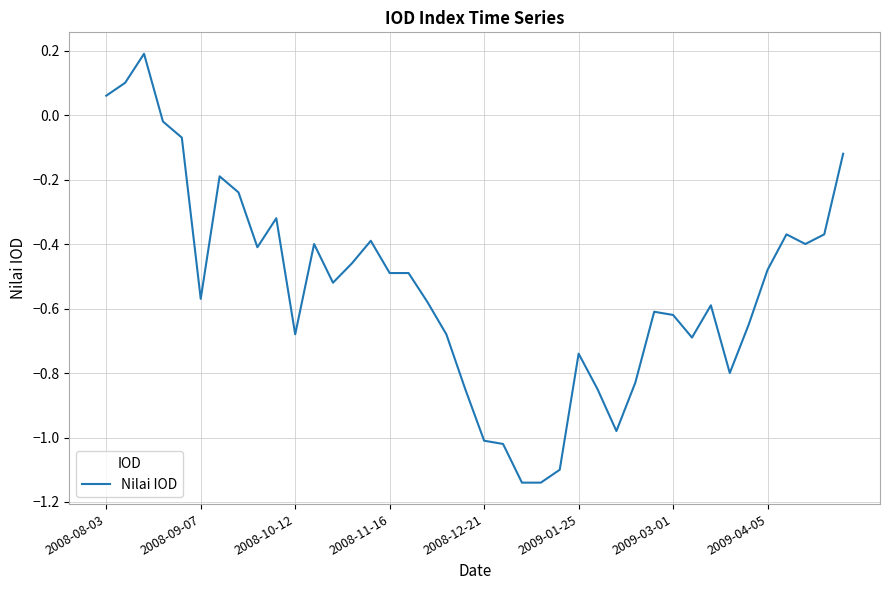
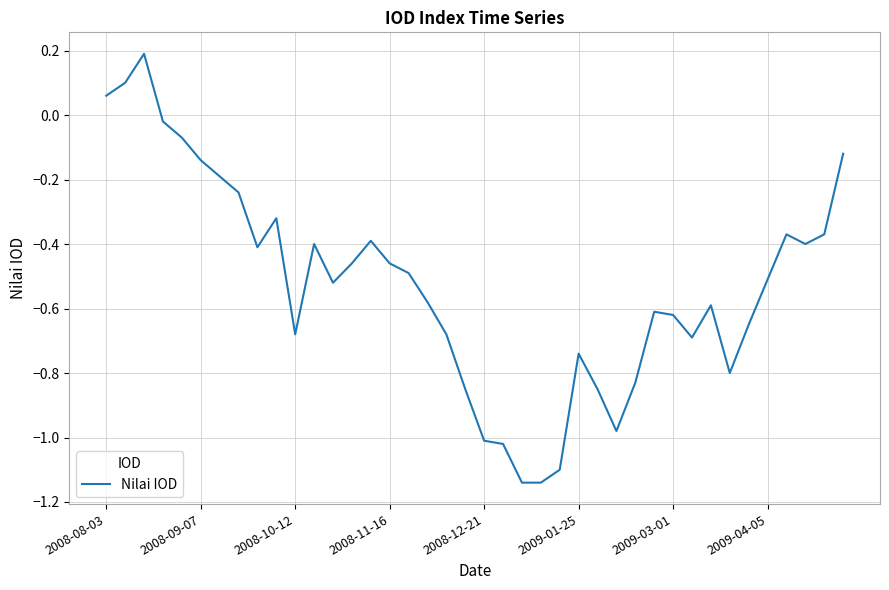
  {
    "2008-08-03": 0.06,
-   "2008-09-07": -0.57,
+   "2008-09-07": -0.14,
    "2008-10-12": -0.68,
-   "2008-11-16": -0.49,
+   "2008-11-16": -0.46,
    "2008-12-21": -1.01,
    "2009-01-25": -0.74,
    "2009-03-01": -0.62,
-   "2009-04-05": -0.48
+   "2009-04-05": -0.51
  }
